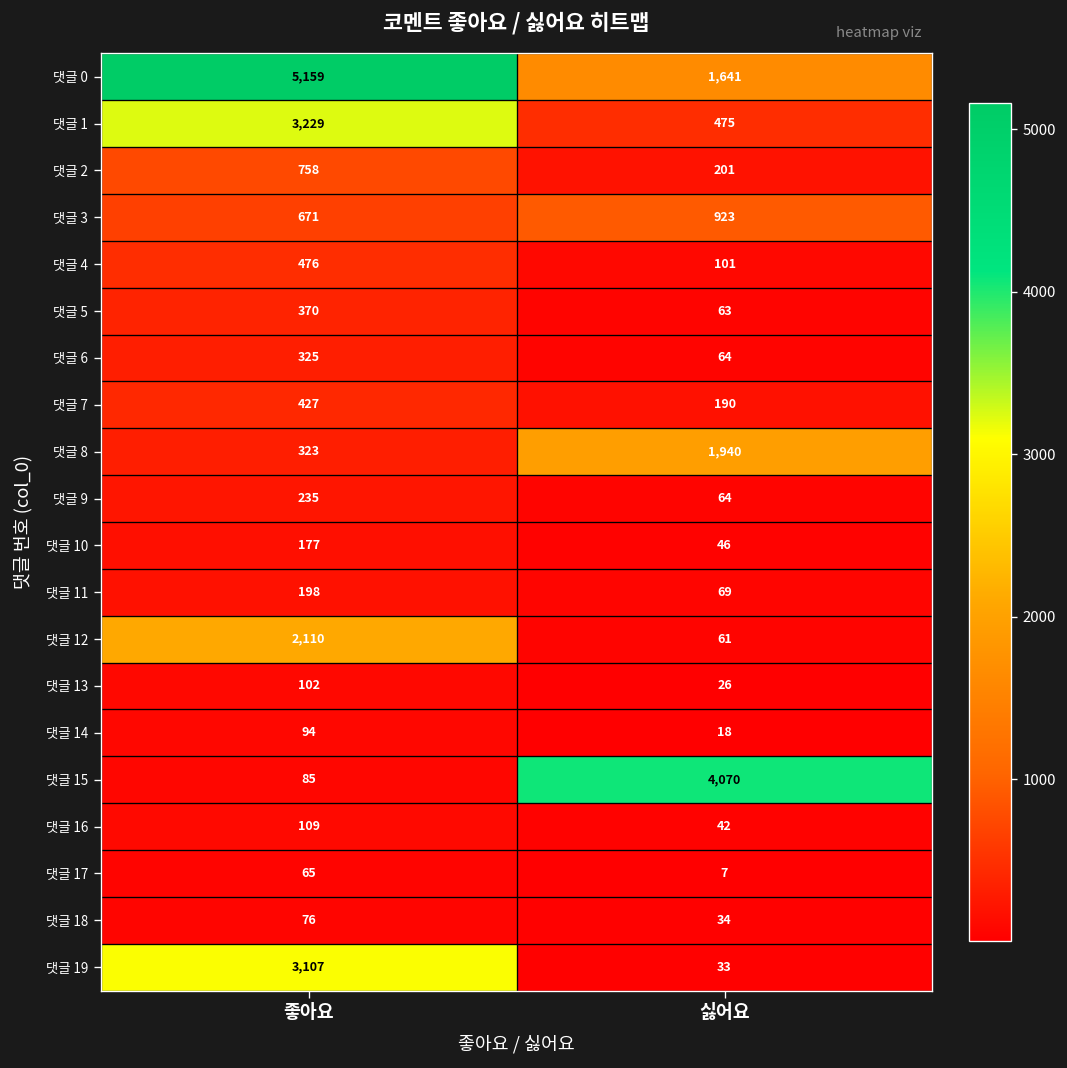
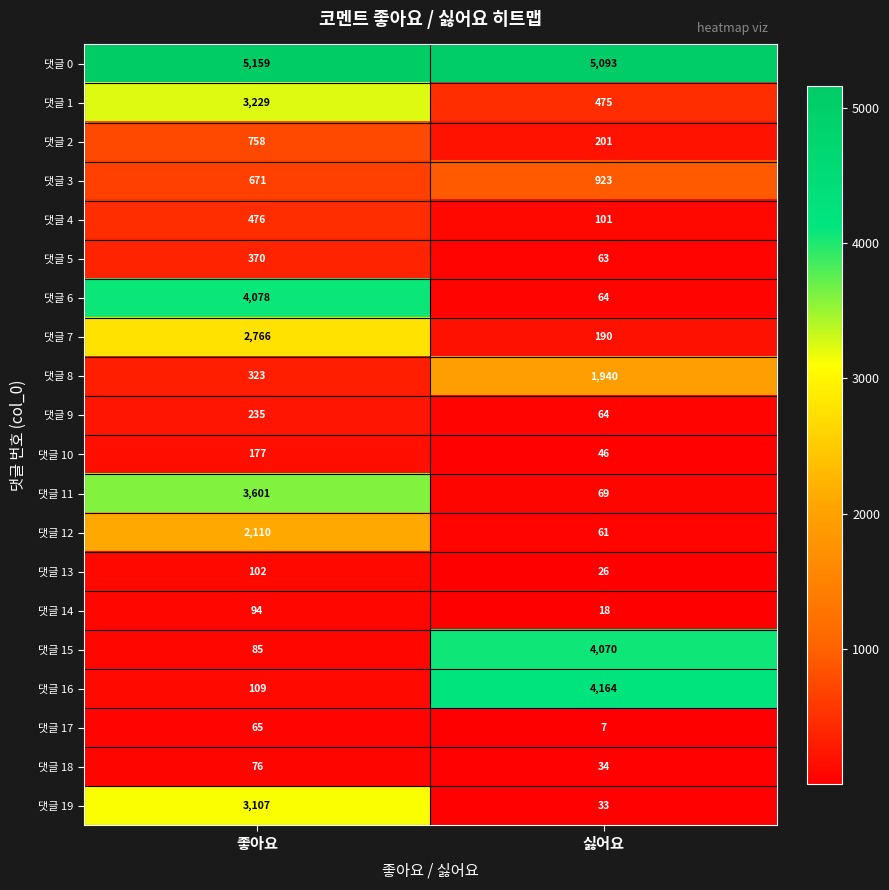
  {
    "댓글 0": {
      "좋아요": "5,159",
-     "싫어요": "1,641"
+     "싫어요": "5,093"
    },
    "댓글 1": {
      "좋아요": "3,229",
      "싫어요": "475"
    },
    "댓글 2": {
      "좋아요": "758",
      "싫어요": "201"
    },
    "댓글 3": {
      "좋아요": "671",
      "싫어요": "923"
    },
    "댓글 4": {
      "좋아요": "476",
      "싫어요": "101"
    },
    "댓글 5": {
      "좋아요": "370",
      "싫어요": "63"
    },
    "댓글 6": {
-     "좋아요": "325",
+     "좋아요": "4,078",
      "싫어요": "64"
    },
    "댓글 7": {
-     "좋아요": "427",
+     "좋아요": "2,766",
      "싫어요": "190"
    },
    "댓글 8": {
      "좋아요": "323",
      "싫어요": "1,940"
    },
    "댓글 9": {
      "좋아요": "235",
      "싫어요": "64"
    },
    "댓글 10": {
      "좋아요": "177",
      "싫어요": "46"
    },
    "댓글 11": {
-     "좋아요": "198",
+     "좋아요": "3,601",
      "싫어요": "69"
    },
    "댓글 12": {
      "좋아요": "2,110",
      "싫어요": "61"
    },
    "댓글 13": {
      "좋아요": "102",
      "싫어요": "26"
    },
    "댓글 14": {
      "좋아요": "94",
      "싫어요": "18"
    },
    "댓글 15": {
      "좋아요": "85",
      "싫어요": "4,070"
    },
    "댓글 16": {
      "좋아요": "109",
-     "싫어요": "42"
+     "싫어요": "4,164"
    },
    "댓글 17": {
      "좋아요": "65",
      "싫어요": "7"
    },
    "댓글 18": {
      "좋아요": "76",
      "싫어요": "34"
    },
    "댓글 19": {
      "좋아요": "3,107",
      "싫어요": "33"
    }
  }
